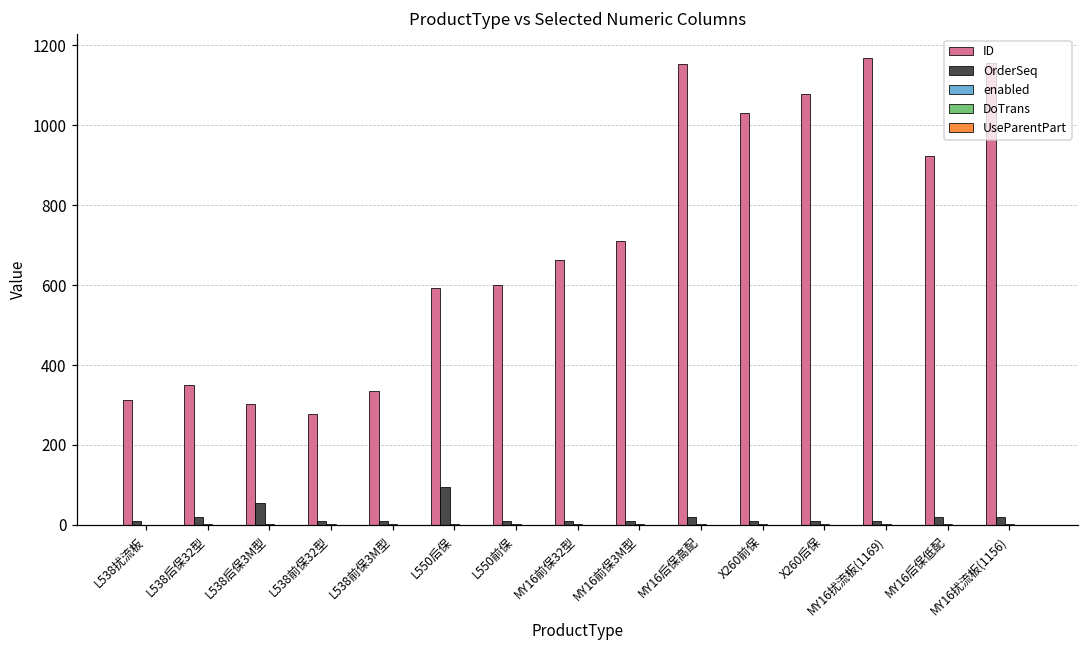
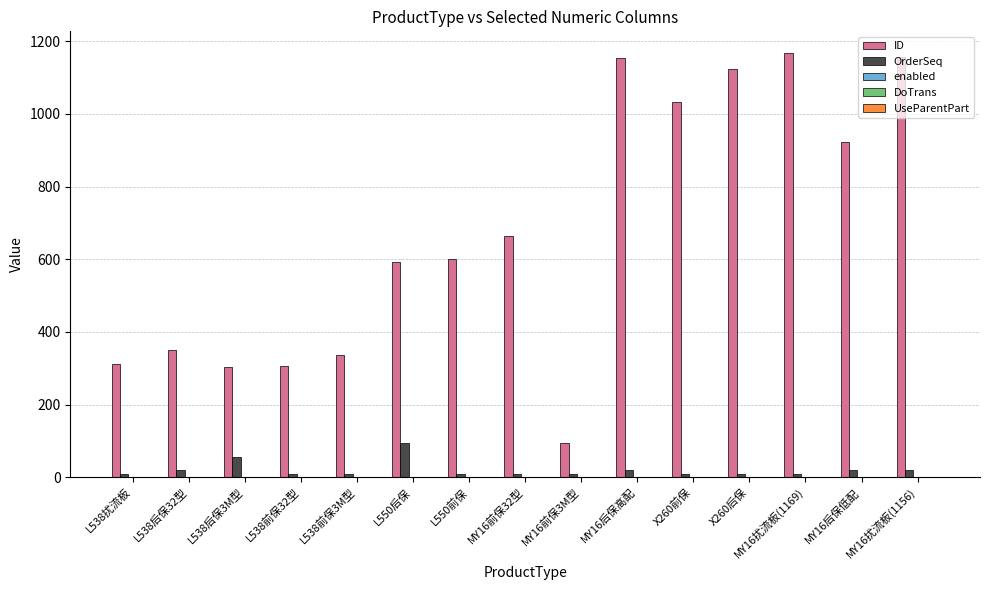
  {
    "ID": {
      "L538扰流板": 310,
      "L538后保32型": 350,
      "L538后保3M型": 300,
-     "L538前保32型": 280,
+     "L538前保32型": 310,
      "L538前保3M型": 340,
      "L550后保": 590,
      "L550前保": 600,
      "MY16前保32型": 660,
-     "MY16前保3M型": 710,
+     "MY16前保3M型": 90,
      "MY16后保高配": 1150,
      "X260前保": 1030,
-     "X260后保": 1080,
+     "X260后保": 1130,
      "MY16扰流板(1169)": 1170,
      "MY16后保低配": 920
    },
    "OrderSeq": {
      "L538扰流板": 10,
      "L538后保32型": 20,
      "L538后保3M型": 60,
      "L538前保32型": 10,
      "L538前保3M型": 10,
      "L550后保": 90,
      "L550前保": 10,
      "MY16前保32型": 10,
      "MY16前保3M型": 10,
      "MY16后保高配": 20,
      "X260前保": 10,
      "X260后保": 10,
      "MY16扰流板(1169)": 10,
      "MY16后保低配": 20,
      "MY16扰流板(1156)": 20
    },
    "enabled": {
      "L538扰流板": 0
    },
    "DoTrans": {
      "L538扰流板": 0,
      "L538后保32型": 0,
      "L538后保3M型": 0,
      "L538前保32型": 0,
      "L538前保3M型": 0,
      "L550后保": 0,
      "L550前保": 0,
      "MY16前保32型": 0,
      "MY16前保3M型": 0,
      "MY16后保高配": 0,
      "X260前保": 0,
      "X260后保": 0,
      "MY16扰流板(1169)": 0,
      "MY16后保低配": 0,
      "MY16扰流板(1156)": 0
    },
    "UseParentPart": {
      "L538扰流板": 0,
      "L538后保32型": 0,
      "L538后保3M型": 0,
      "L538前保32型": 0,
      "L538前保3M型": 0,
      "L550后保": 0,
      "L550前保": 0,
      "MY16前保32型": 0,
      "MY16前保3M型": 0,
      "MY16后保高配": 0,
      "X260前保": 0,
      "X260后保": 0,
      "MY16扰流板(1169)": 0,
      "MY16后保低配": 0,
      "MY16扰流板(1156)": 0
    }
  }
